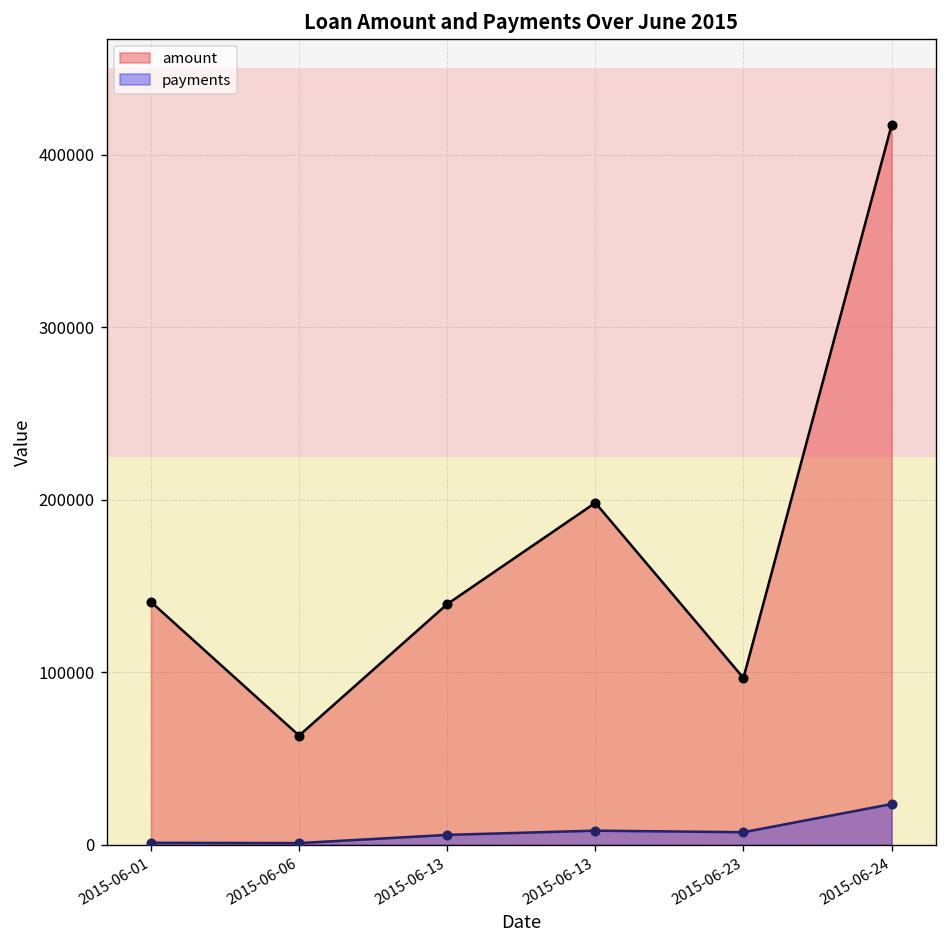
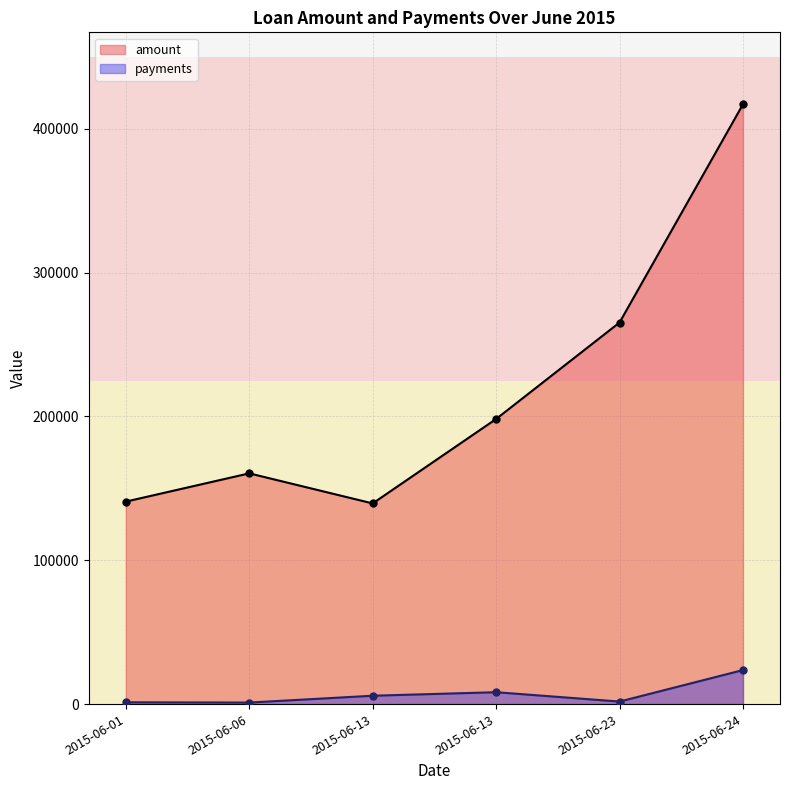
  {
    "amount": {
      "2015-06-01": 141000,
-     "2015-06-06": 63000,
-     "2015-06-23": 97000,
+     "2015-06-06": 160000,
+     "2015-06-23": 265000,
      "2015-06-24": 417000
    },
    "payments": {
      "2015-06-01": 1000,
      "2015-06-06": 1000,
-     "2015-06-23": 7000,
+     "2015-06-23": 2000,
      "2015-06-24": 24000
    }
  }
